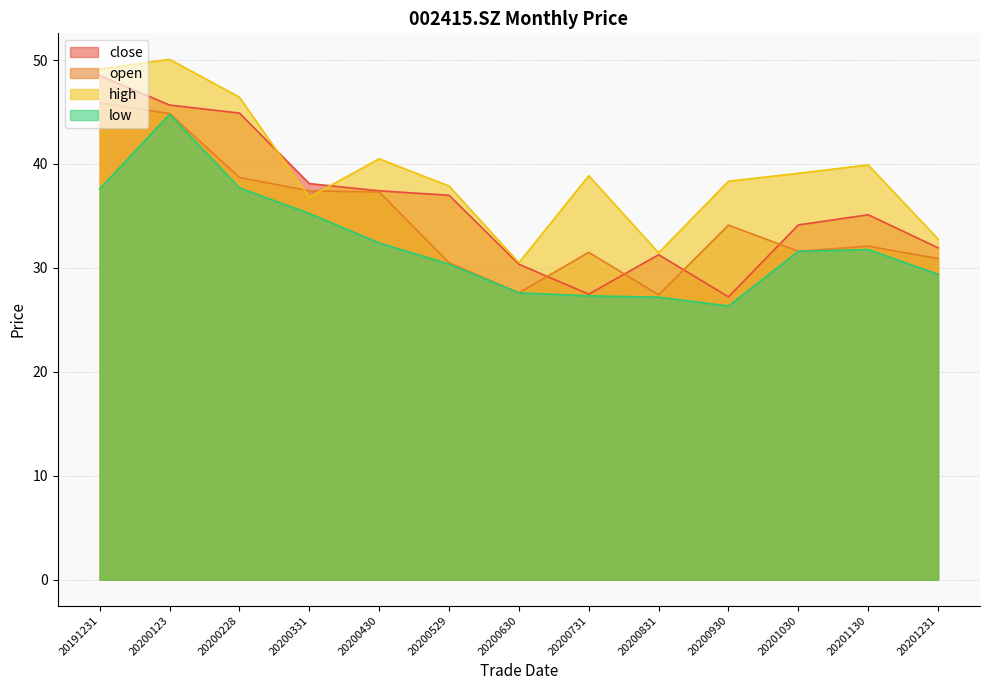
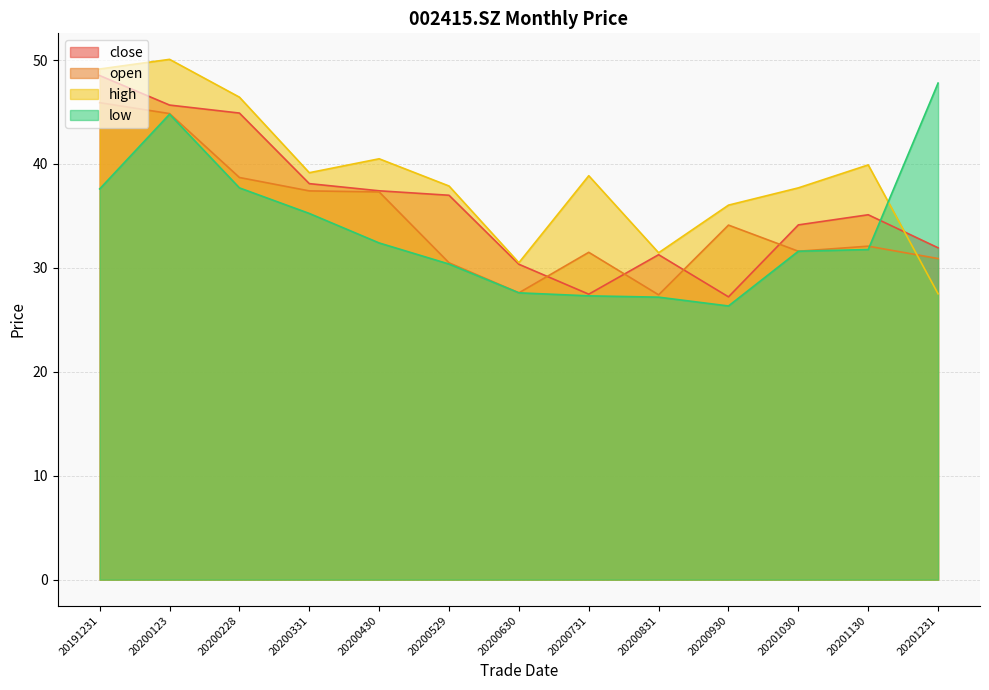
  {
    "high": {
      "20200123": 50.1,
      "20200228": 46.4,
-     "20200331": 36.8,
+     "20200331": 39.2,
      "20200430": 40.5,
      "20200529": 37.9,
      "20200731": 38.9,
-     "20200930": 38.3,
-     "20201030": 39.1,
+     "20200930": 36.0,
+     "20201030": 37.7,
      "20201130": 39.9,
-     "20201231": 32.8
+     "20201231": 27.5
    },
    "low": {
      "20191231": 37.6,
      "20200228": 37.7,
      "20200331": 35.2,
      "20200430": 32.4,
      "20200930": 26.3,
      "20201130": 31.8,
-     "20201231": 29.4
+     "20201231": 47.8
    }
  }
